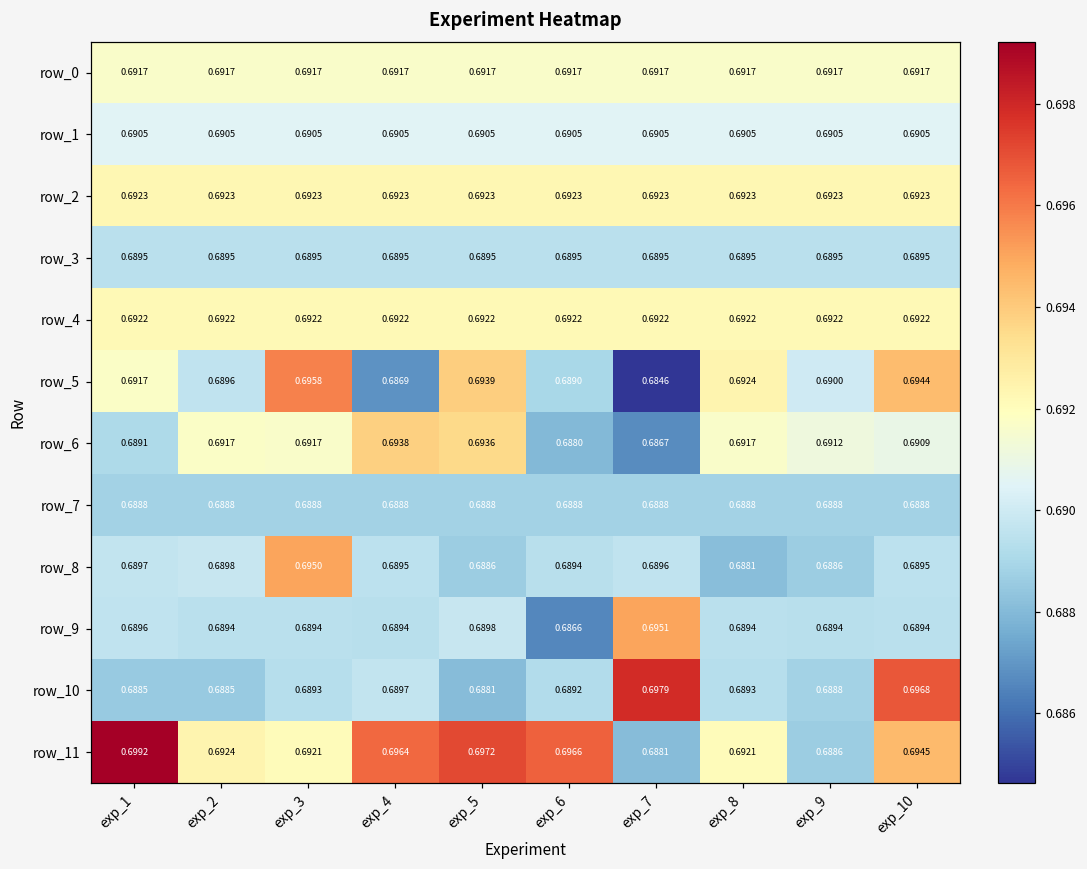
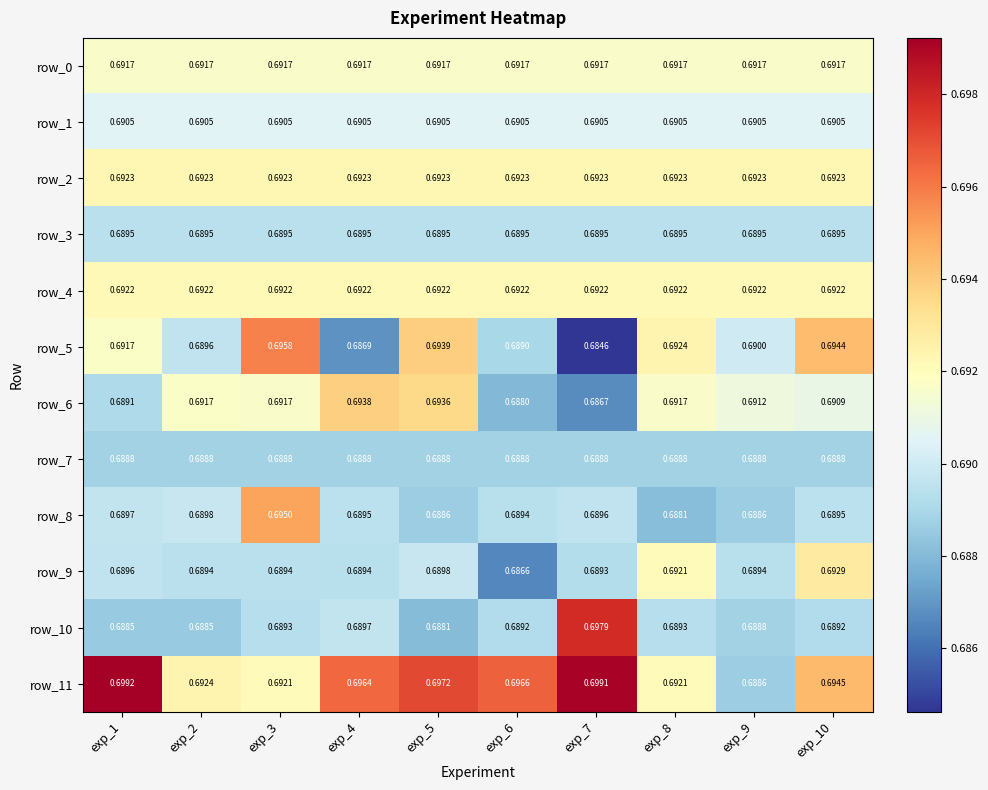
  {
    "row_0": {
      "exp_1": 0.6917,
      "exp_2": 0.6917,
      "exp_3": 0.6917,
      "exp_4": 0.6917,
      "exp_5": 0.6917,
      "exp_6": 0.6917,
      "exp_7": 0.6917,
      "exp_8": 0.6917,
      "exp_9": 0.6917,
      "exp_10": 0.6917
    },
    "row_1": {
      "exp_1": 0.6905,
      "exp_2": 0.6905,
      "exp_3": 0.6905,
      "exp_4": 0.6905,
      "exp_5": 0.6905,
      "exp_6": 0.6905,
      "exp_7": 0.6905,
      "exp_8": 0.6905,
      "exp_9": 0.6905,
      "exp_10": 0.6905
    },
    "row_2": {
      "exp_1": 0.6923,
      "exp_2": 0.6923,
      "exp_3": 0.6923,
      "exp_4": 0.6923,
      "exp_5": 0.6923,
      "exp_6": 0.6923,
      "exp_7": 0.6923,
      "exp_8": 0.6923,
      "exp_9": 0.6923,
      "exp_10": 0.6923
    },
    "row_3": {
      "exp_1": 0.6895,
      "exp_2": 0.6895,
      "exp_3": 0.6895,
      "exp_4": 0.6895,
      "exp_5": 0.6895,
      "exp_6": 0.6895,
      "exp_7": 0.6895,
      "exp_8": 0.6895,
      "exp_9": 0.6895,
      "exp_10": 0.6895
    },
    "row_4": {
      "exp_1": 0.6922,
      "exp_2": 0.6922,
      "exp_3": 0.6922,
      "exp_4": 0.6922,
      "exp_5": 0.6922,
      "exp_6": 0.6922,
      "exp_7": 0.6922,
      "exp_8": 0.6922,
      "exp_9": 0.6922,
      "exp_10": 0.6922
    },
    "row_5": {
      "exp_1": 0.6917,
      "exp_2": 0.6896,
      "exp_3": 0.6958,
      "exp_4": 0.6869,
      "exp_5": 0.6939,
      "exp_6": 0.6890,
      "exp_7": 0.6846,
      "exp_8": 0.6924,
      "exp_9": 0.6900,
      "exp_10": 0.6944
    },
    "row_6": {
      "exp_1": 0.6891,
      "exp_2": 0.6917,
      "exp_3": 0.6917,
      "exp_4": 0.6938,
      "exp_5": 0.6936,
      "exp_6": 0.6880,
      "exp_7": 0.6867,
      "exp_8": 0.6917,
      "exp_9": 0.6912,
      "exp_10": 0.6909
    },
    "row_7": {
      "exp_1": 0.6888,
      "exp_2": 0.6888,
      "exp_3": 0.6888,
      "exp_4": 0.6888,
      "exp_5": 0.6888,
      "exp_6": 0.6888,
      "exp_7": 0.6888,
      "exp_8": 0.6888,
      "exp_9": 0.6888,
      "exp_10": 0.6888
    },
    "row_8": {
      "exp_1": 0.6897,
      "exp_2": 0.6898,
      "exp_3": 0.6950,
      "exp_4": 0.6895,
      "exp_5": 0.6886,
      "exp_6": 0.6894,
      "exp_7": 0.6896,
      "exp_8": 0.6881,
      "exp_9": 0.6886,
      "exp_10": 0.6895
    },
    "row_9": {
      "exp_1": 0.6896,
      "exp_2": 0.6894,
      "exp_3": 0.6894,
      "exp_4": 0.6894,
      "exp_5": 0.6898,
      "exp_6": 0.6866,
-     "exp_7": 0.6951,
-     "exp_8": 0.6894,
+     "exp_7": 0.6893,
+     "exp_8": 0.6921,
      "exp_9": 0.6894,
-     "exp_10": 0.6894
+     "exp_10": 0.6929
    },
    "row_10": {
      "exp_1": 0.6885,
      "exp_2": 0.6885,
      "exp_3": 0.6893,
      "exp_4": 0.6897,
      "exp_5": 0.6881,
      "exp_6": 0.6892,
      "exp_7": 0.6979,
      "exp_8": 0.6893,
      "exp_9": 0.6888,
-     "exp_10": 0.6968
+     "exp_10": 0.6892
    },
    "row_11": {
      "exp_1": 0.6992,
      "exp_2": 0.6924,
      "exp_3": 0.6921,
      "exp_4": 0.6964,
      "exp_5": 0.6972,
      "exp_6": 0.6966,
-     "exp_7": 0.6881,
+     "exp_7": 0.6991,
      "exp_8": 0.6921,
      "exp_9": 0.6886,
      "exp_10": 0.6945
    }
  }
